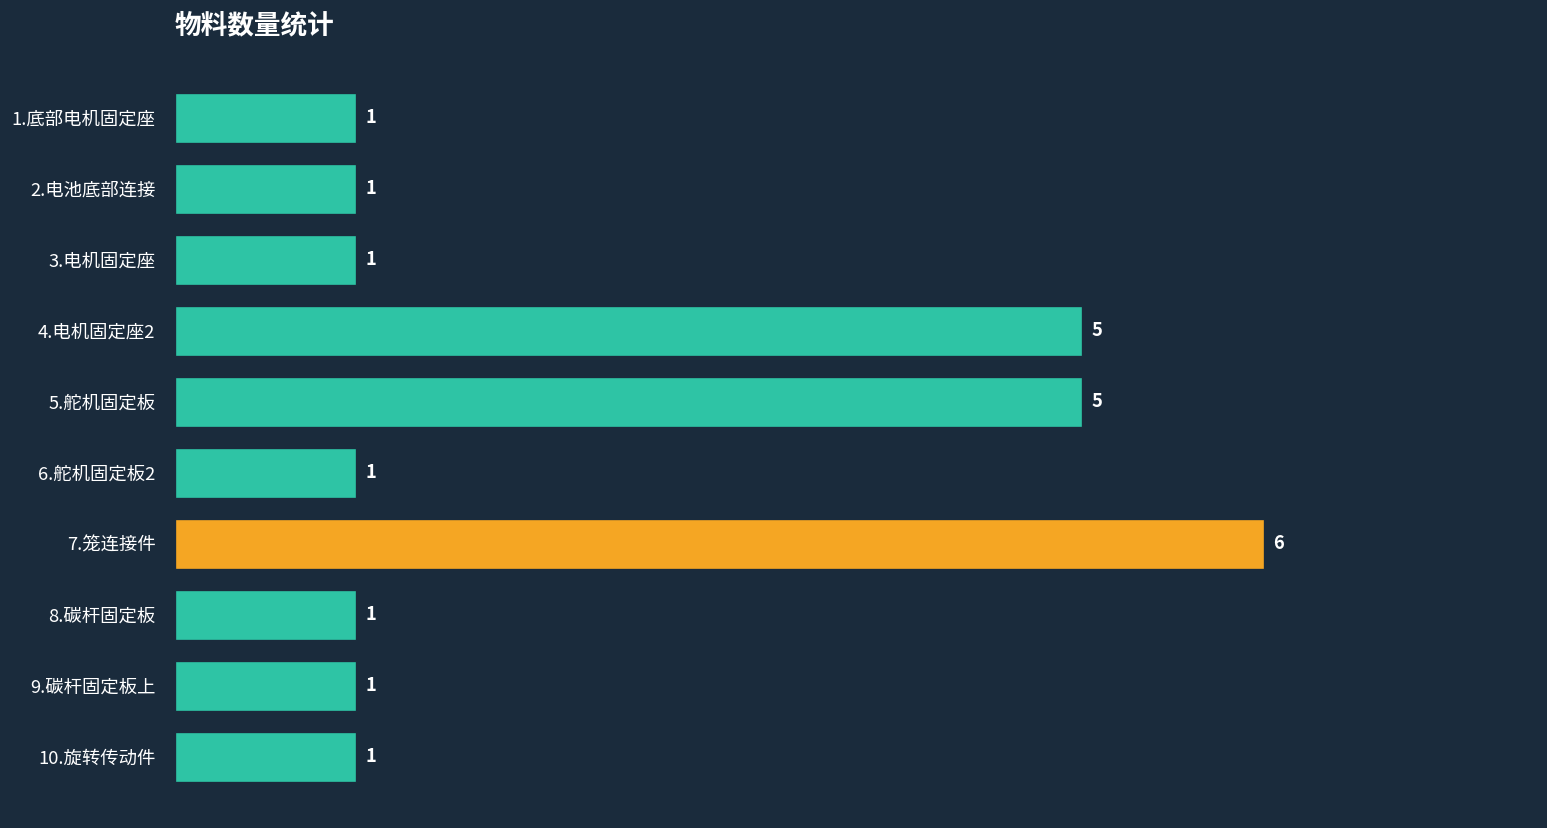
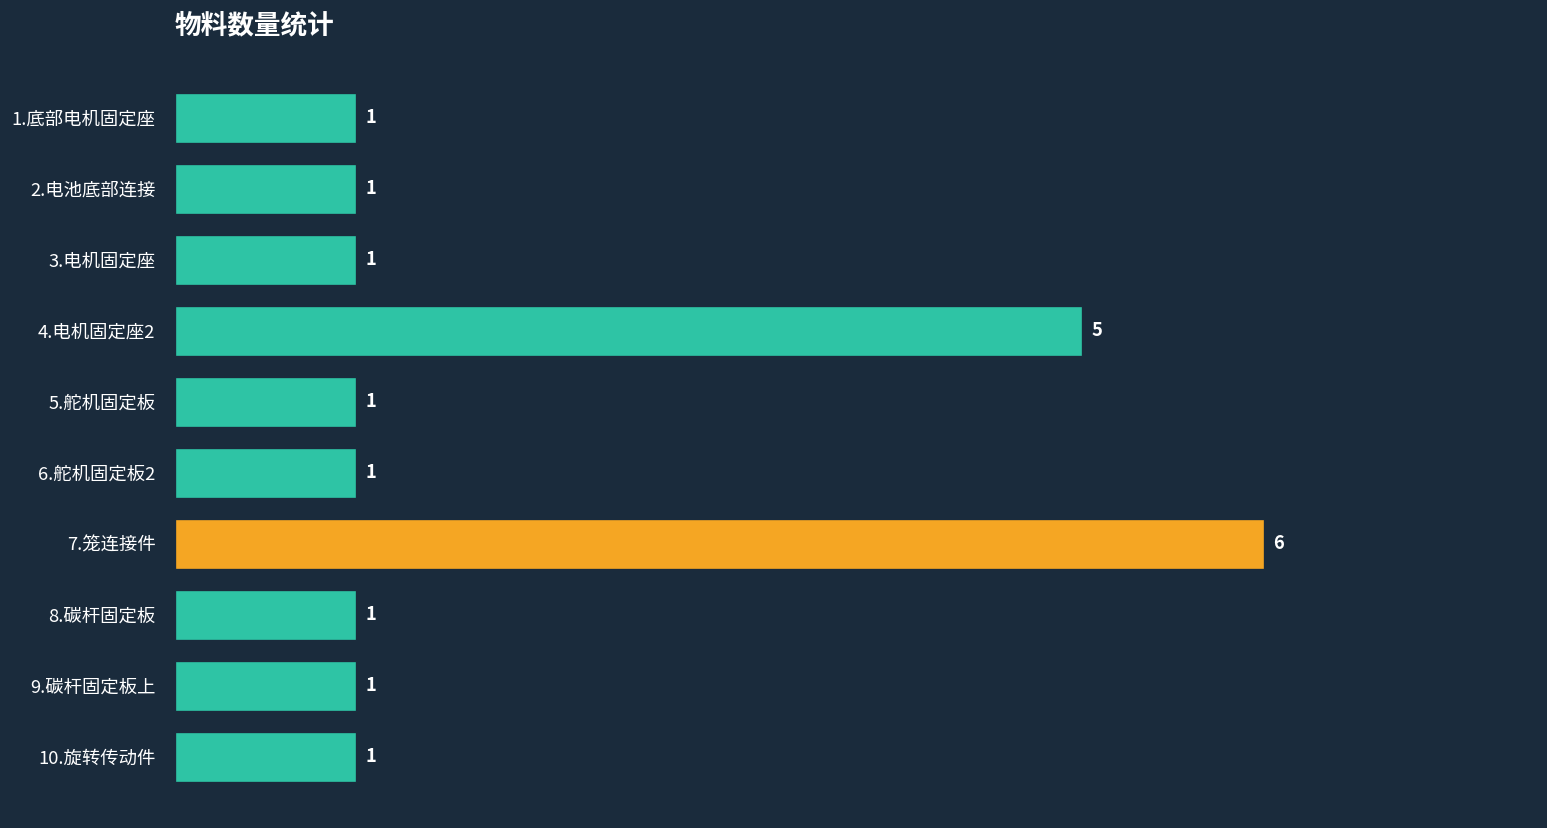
  {
    "1.底部电机固定座": 1,
    "2.电池底部连接": 1,
    "3.电机固定座": 1,
    "4.电机固定座2": 5,
-   "5.舵机固定板": 5,
+   "5.舵机固定板": 1,
    "6.舵机固定板2": 1,
    "7.笼连接件": 6,
    "8.碳杆固定板": 1,
    "9.碳杆固定板上": 1,
    "10.旋转传动件": 1
  }
